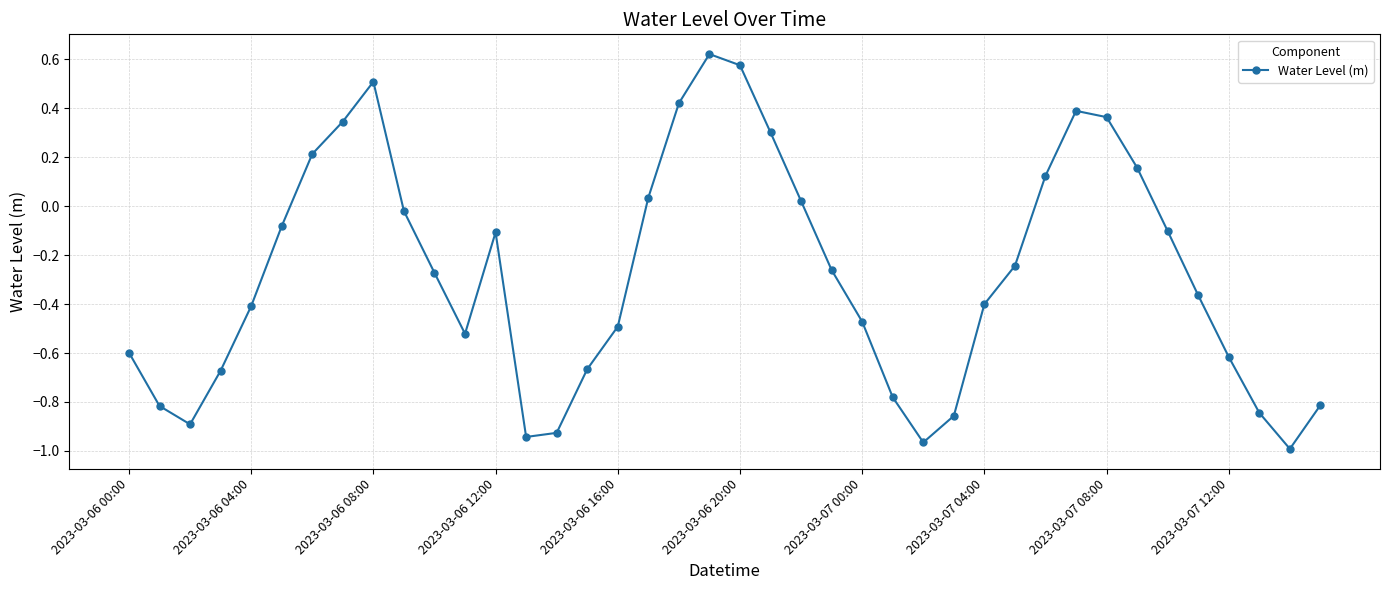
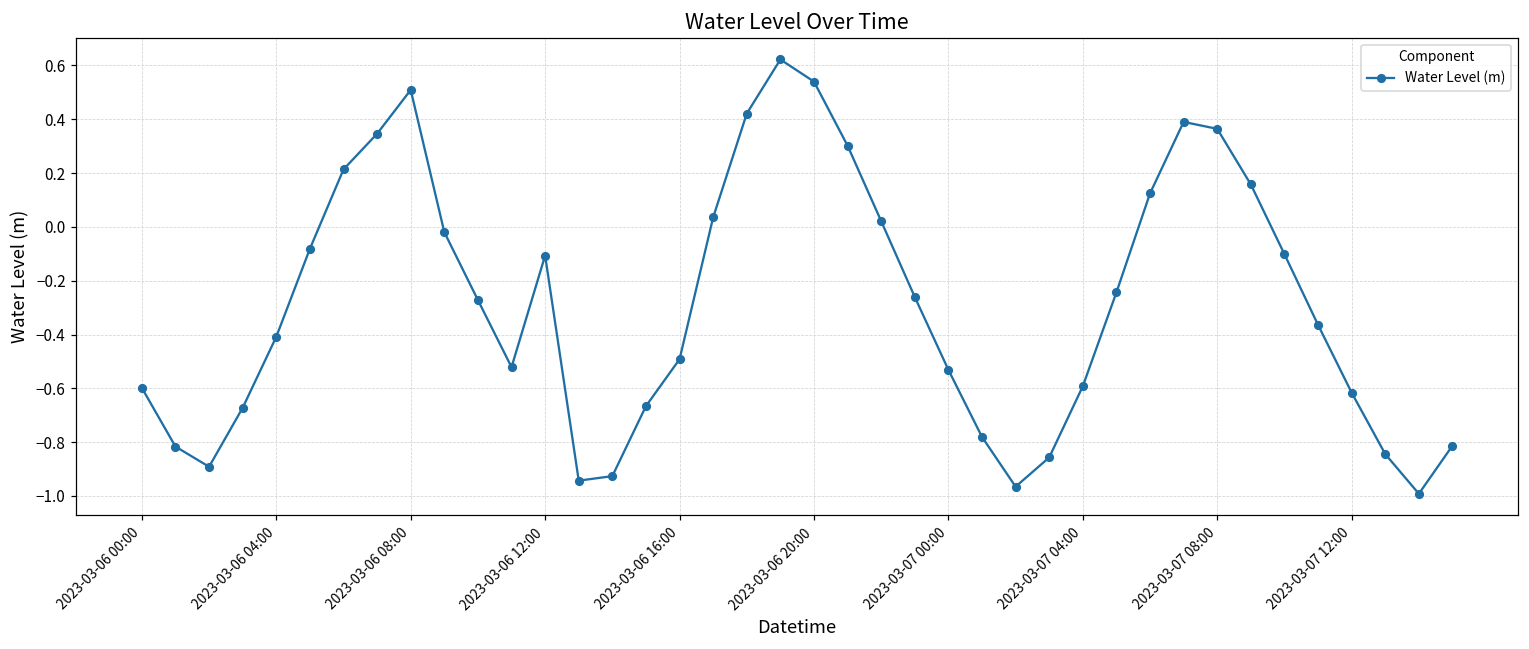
  {
    "2023-03-06 00:00": -0.60,
    "2023-03-06 04:00": -0.41,
    "2023-03-06 08:00": 0.51,
    "2023-03-06 12:00": -0.11,
    "2023-03-06 16:00": -0.49,
-   "2023-03-06 20:00": 0.58,
-   "2023-03-07 00:00": -0.47,
-   "2023-03-07 04:00": -0.40,
+   "2023-03-06 20:00": 0.54,
+   "2023-03-07 00:00": -0.53,
+   "2023-03-07 04:00": -0.59,
    "2023-03-07 08:00": 0.36,
    "2023-03-07 12:00": -0.62
  }
